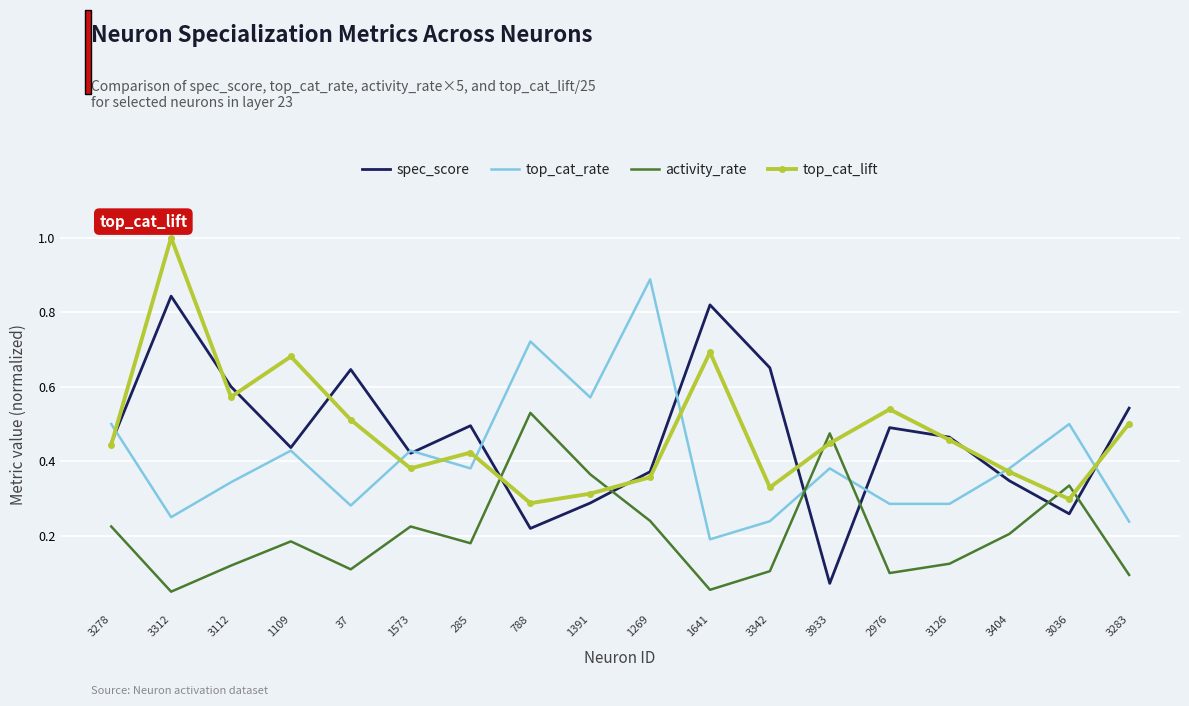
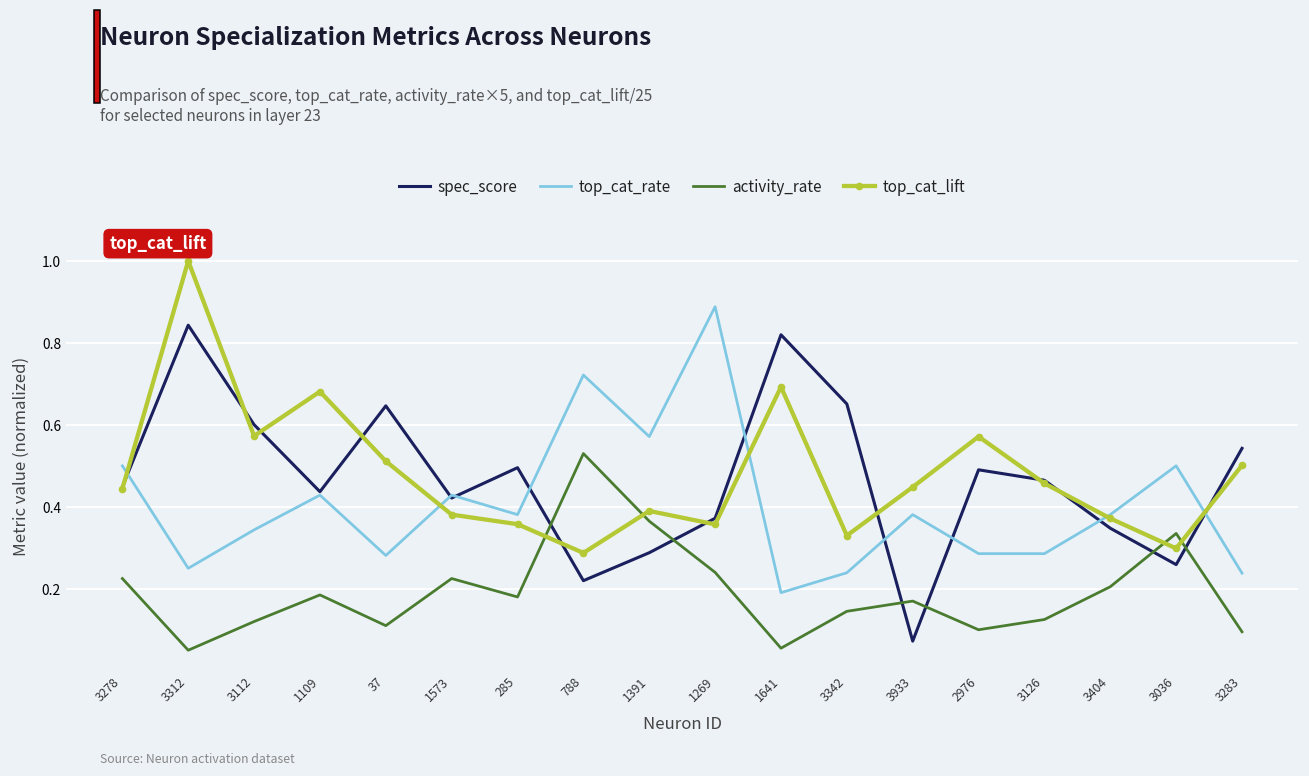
  {
    "spec_score": {
      "3312": 0.84,
      "3112": 0.60,
      "1109": 0.44,
      "37": 0.65,
      "1573": 0.42,
      "285": 0.50,
      "788": 0.22,
      "1391": 0.29,
      "1269": 0.37,
      "1641": 0.82,
      "3342": 0.65,
      "3933": 0.07,
      "2976": 0.49,
      "3126": 0.46,
      "3404": 0.35,
      "3036": 0.26,
      "3283": 0.54
    },
    "top_cat_rate": {
      "3278": 0.50,
      "3312": 0.25,
      "3112": 0.34,
      "1109": 0.43,
      "37": 0.28,
      "1573": 0.43,
      "285": 0.38,
      "788": 0.72,
      "1391": 0.57,
      "1269": 0.89,
      "1641": 0.19,
      "3342": 0.24,
      "3933": 0.38,
      "2976": 0.29,
      "3126": 0.29,
      "3404": 0.38,
      "3036": 0.50,
      "3283": 0.24
    },
    "activity_rate": {
      "3278": 0.22,
      "3312": 0.05,
      "3112": 0.12,
      "1109": 0.19,
      "37": 0.11,
      "1573": 0.22,
      "285": 0.18,
      "788": 0.53,
      "1391": 0.37,
      "1269": 0.24,
      "1641": 0.05,
-     "3342": 0.11,
-     "3933": 0.48,
+     "3342": 0.15,
+     "3933": 0.17,
      "2976": 0.10,
      "3126": 0.13,
      "3404": 0.21,
      "3036": 0.34,
      "3283": 0.10
    },
    "top_cat_lift": {
      "3312": 1.00,
      "3112": 0.57,
      "1109": 0.68,
      "37": 0.51,
      "1573": 0.38,
-     "285": 0.42,
+     "285": 0.36,
      "788": 0.29,
-     "1391": 0.31,
+     "1391": 0.39,
      "1269": 0.36,
      "1641": 0.69,
      "3342": 0.33,
      "3933": 0.45,
-     "2976": 0.54,
+     "2976": 0.57,
      "3126": 0.46,
      "3404": 0.37,
      "3036": 0.30,
      "3283": 0.50
    }
  }
